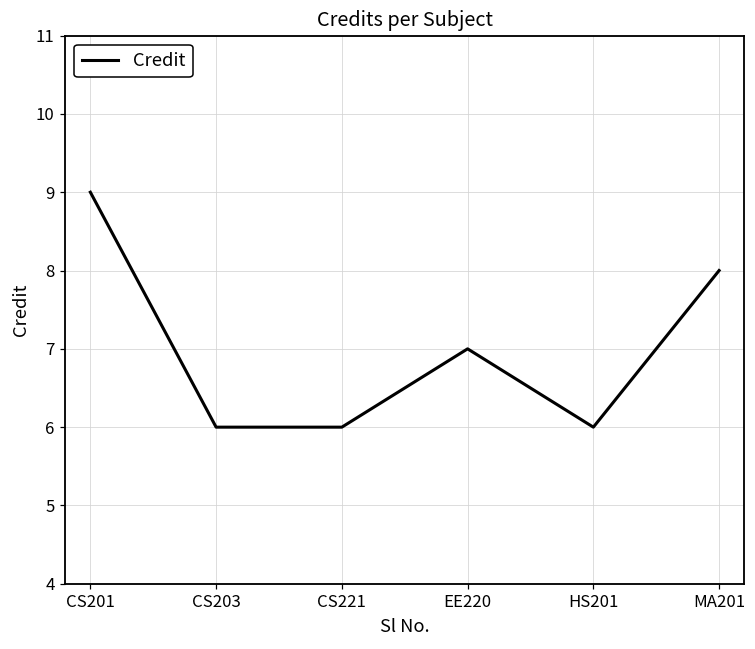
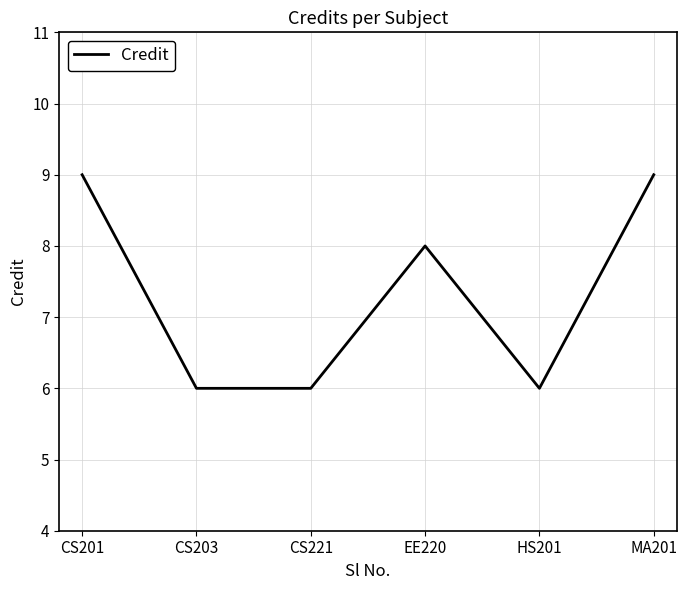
  {
    "CS201": 9,
    "CS203": 6,
    "CS221": 6,
-   "EE220": 7,
+   "EE220": 8,
    "HS201": 6,
-   "MA201": 8
+   "MA201": 9
  }
